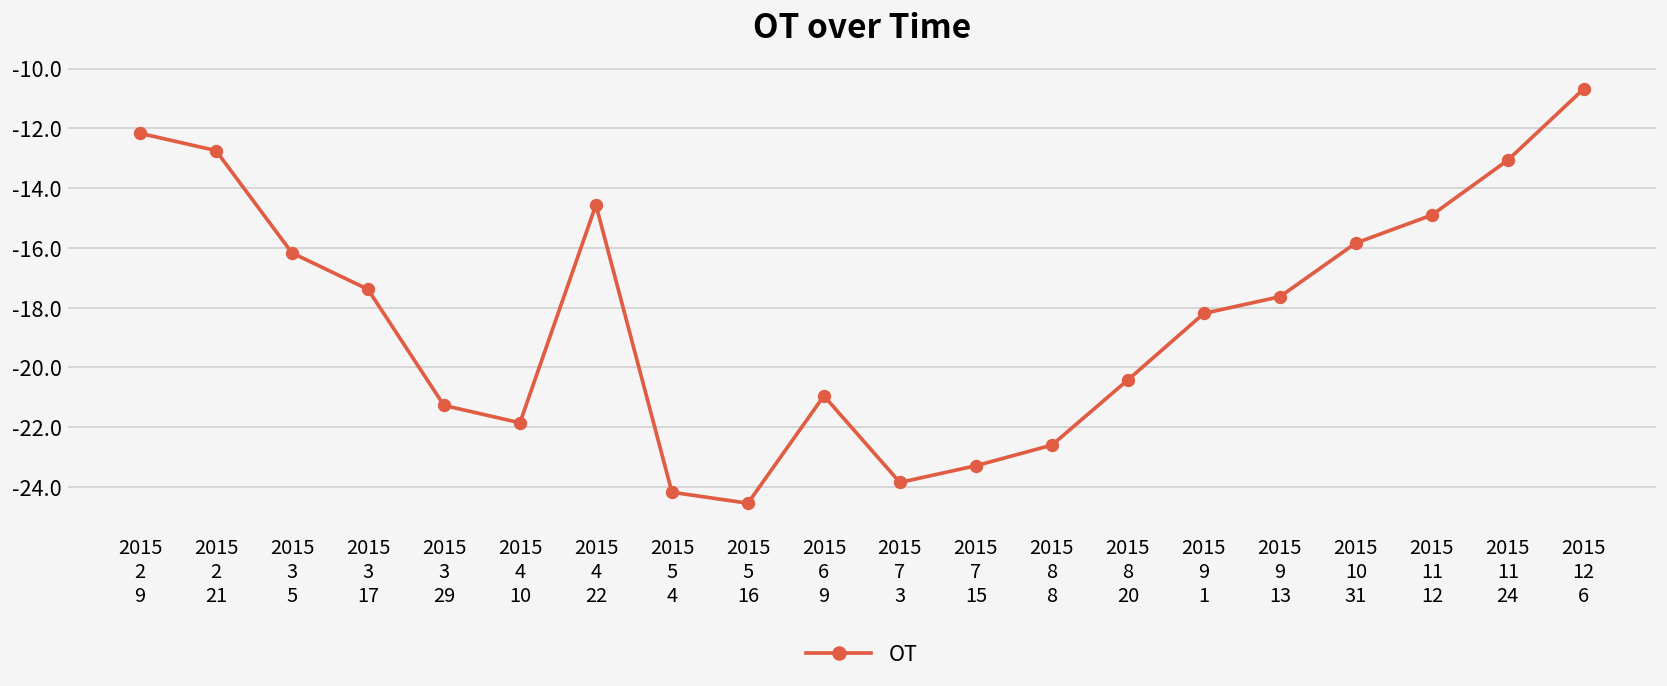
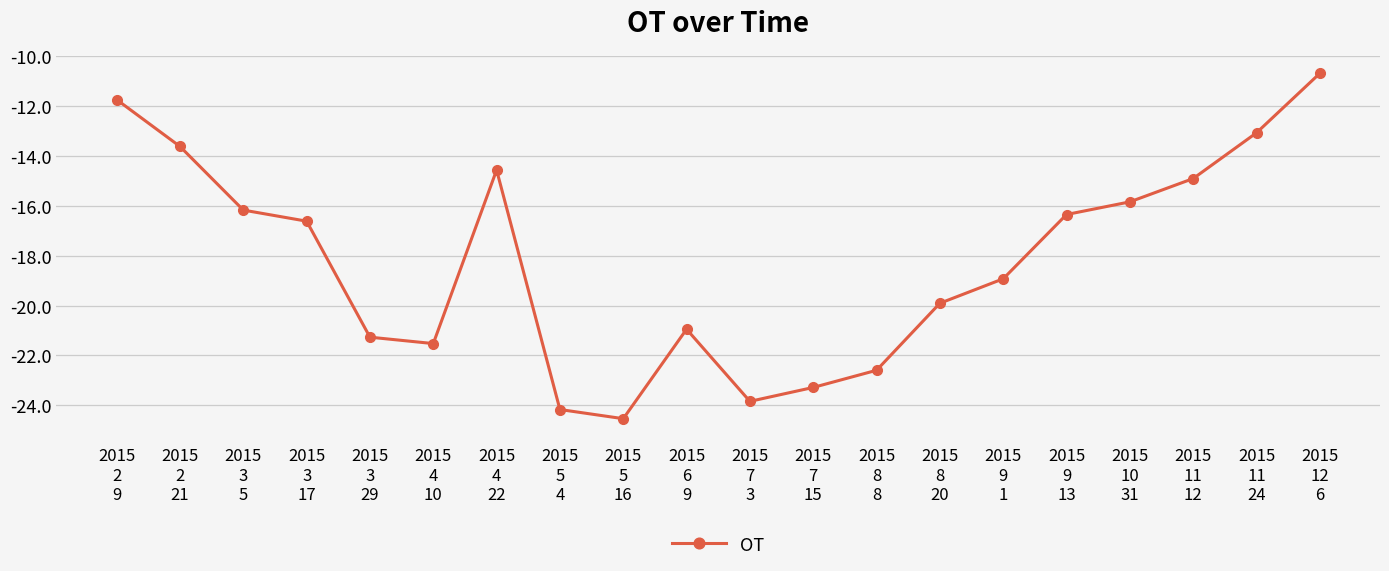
  {
-   "2015 2 9": -12.2,
-   "2015 2 21": -12.7,
+   "2015 2 9": -11.7,
+   "2015 2 21": -13.6,
    "2015 3 5": -16.2,
-   "2015 3 17": -17.4,
+   "2015 3 17": -16.6,
    "2015 3 29": -21.3,
-   "2015 4 10": -21.8,
+   "2015 4 10": -21.5,
    "2015 4 22": -14.6,
    "2015 5 4": -24.2,
    "2015 5 16": -24.5,
    "2015 6 9": -20.9,
    "2015 7 3": -23.8,
    "2015 7 15": -23.3,
    "2015 8 8": -22.6,
-   "2015 8 20": -20.4,
-   "2015 9 1": -18.2,
-   "2015 9 13": -17.6,
+   "2015 8 20": -19.9,
+   "2015 9 1": -18.9,
+   "2015 9 13": -16.3,
    "2015 10 31": -15.8,
    "2015 11 12": -14.9,
    "2015 11 24": -13.1,
    "2015 12 6": -10.7
  }
